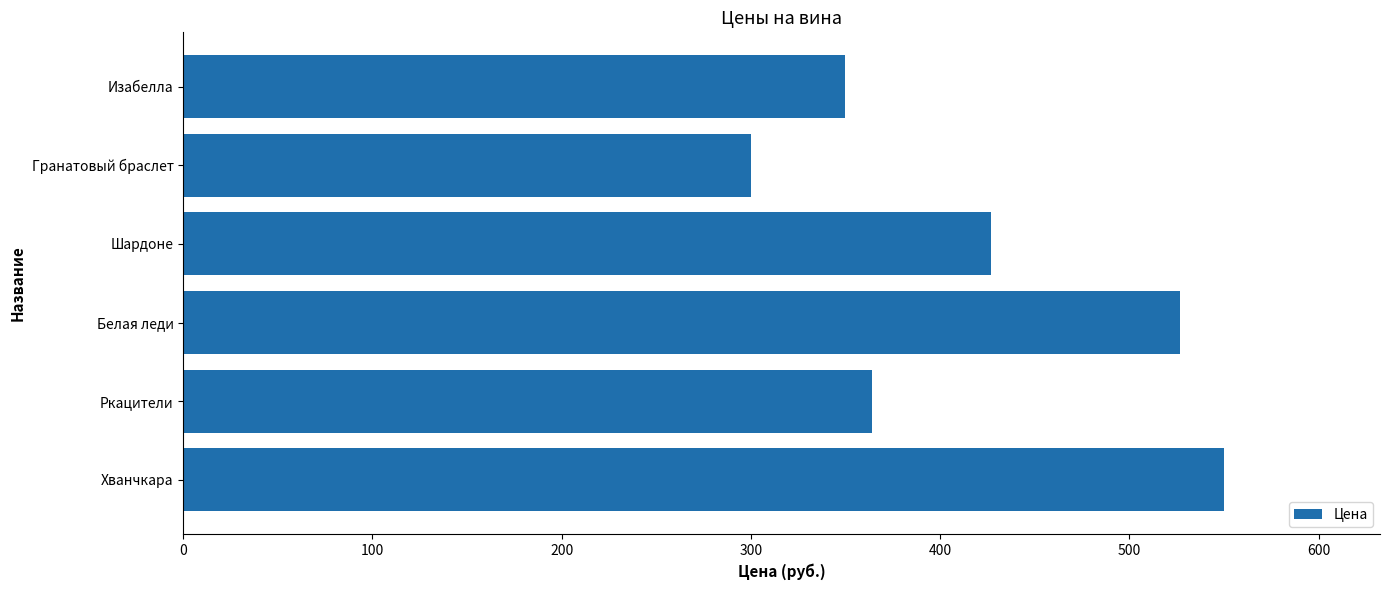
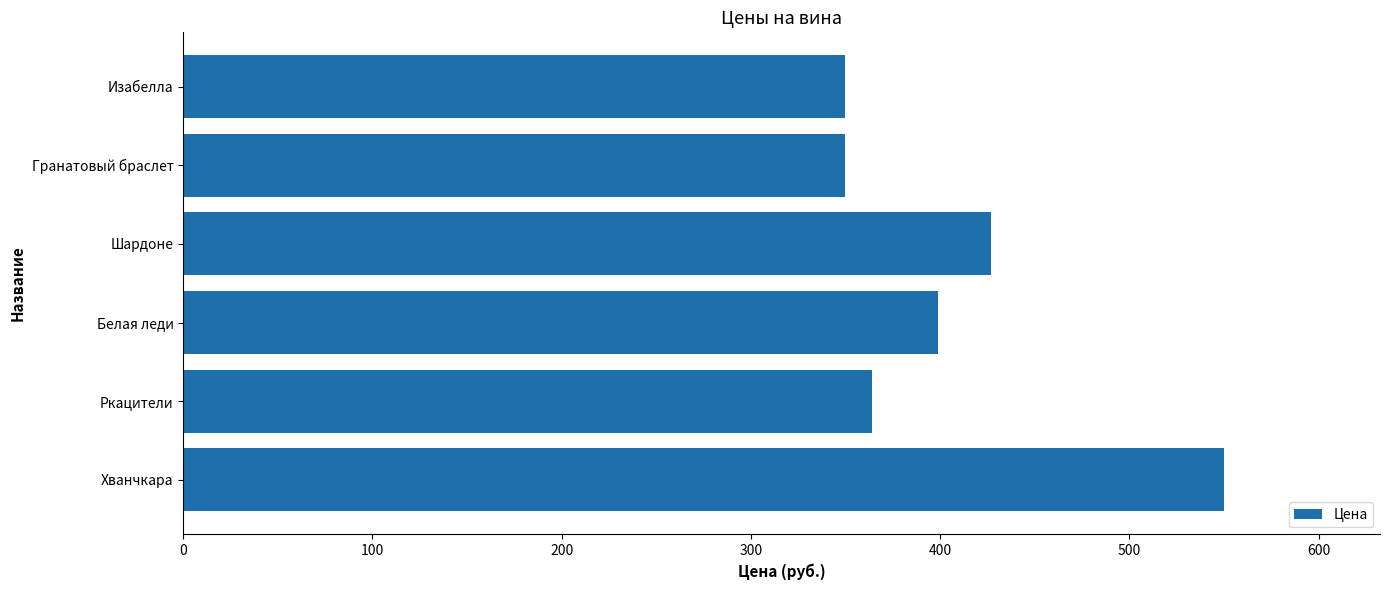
  {
    "Изабелла": 350,
-   "Гранатовый браслет": 300,
+   "Гранатовый браслет": 350,
    "Шардоне": 427,
-   "Белая леди": 527,
+   "Белая леди": 399,
    "Ркацители": 364,
    "Хванчкара": 550
  }
